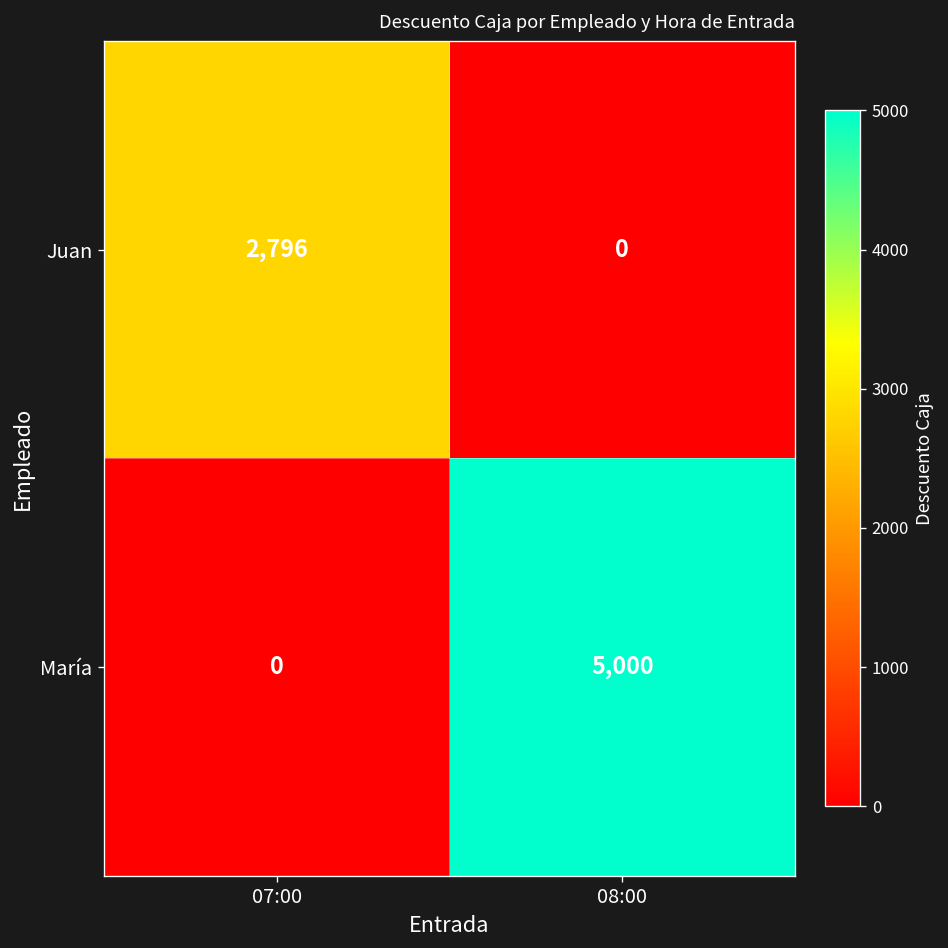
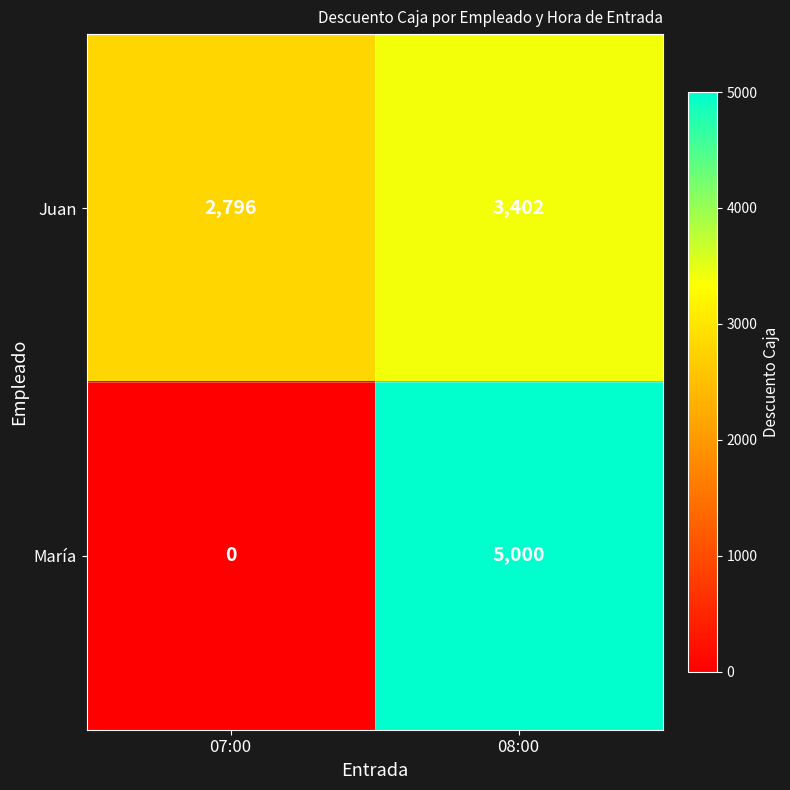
  {
    "Juan": {
      "07:00": "2,796",
-     "08:00": "0"
+     "08:00": "3,402"
    },
    "María": {
      "07:00": "0",
      "08:00": "5,000"
    }
  }
